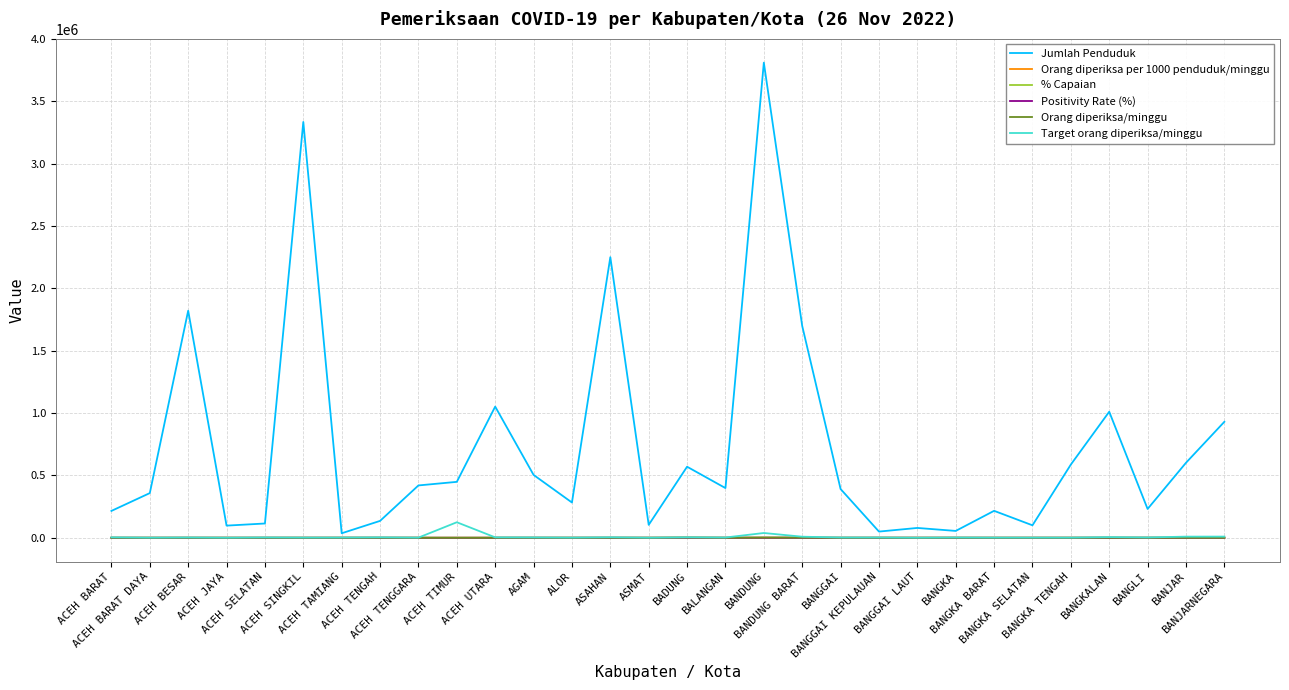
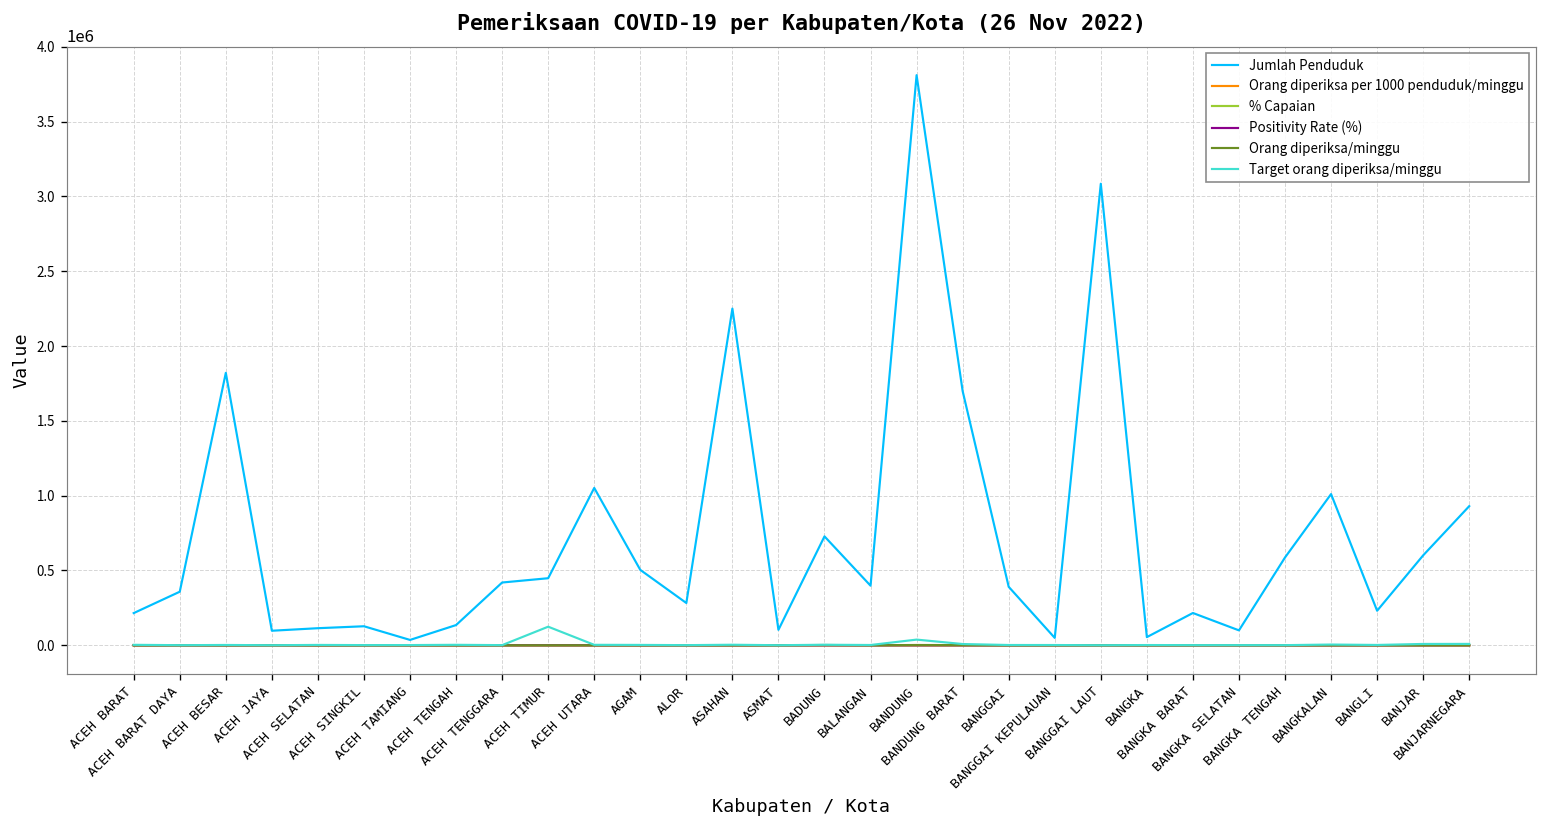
  {
    "Jumlah Penduduk": {
      "ACEH BARAT": 220000,
      "ACEH BARAT DAYA": 360000,
      "ACEH BESAR": 1820000,
      "ACEH JAYA": 100000,
      "ACEH SELATAN": 110000,
-     "ACEH SINGKIL": 3340000,
+     "ACEH SINGKIL": 130000,
      "ACEH TAMIANG": 40000,
      "ACEH TENGAH": 140000,
      "ACEH TENGGARA": 420000,
      "ACEH TIMUR": 450000,
      "ACEH UTARA": 1050000,
      "AGAM": 500000,
      "ALOR": 280000,
      "ASAHAN": 2250000,
      "ASMAT": 100000,
-     "BADUNG": 570000,
+     "BADUNG": 730000,
      "BALANGAN": 400000,
      "BANDUNG": 3810000,
      "BANDUNG BARAT": 1700000,
      "BANGGAI": 390000,
      "BANGGAI KEPULAUAN": 50000,
-     "BANGGAI LAUT": 80000,
+     "BANGGAI LAUT": 3090000,
      "BANGKA": 50000,
      "BANGKA BARAT": 220000,
      "BANGKA SELATAN": 100000,
      "BANGKA TENGAH": 590000,
      "BANGKALAN": 1010000,
      "BANGLI": 230000,
      "BANJAR": 600000,
      "BANJARNEGARA": 930000
    },
    "Orang diperiksa/minggu": {
      "ACEH TIMUR": 0,
      "BANDUNG": 0
    },
    "Target orang diperiksa/minggu": {
      "ACEH TIMUR": 120000,
      "BANDUNG": 40000
    }
  }
